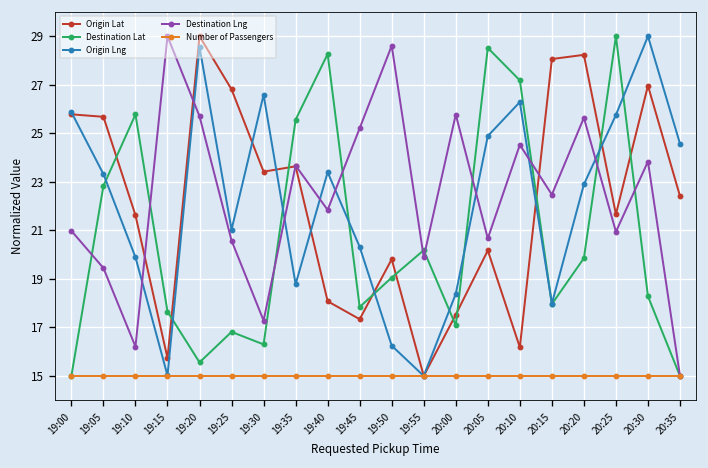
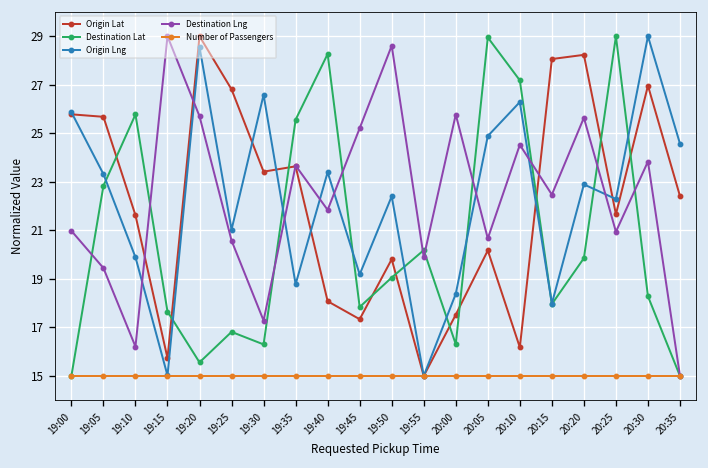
  {
    "Origin Lat": {
      "19:05": 25.7,
      "19:10": 21.6,
      "19:15": 15.7,
      "19:25": 26.8,
      "19:30": 23.4,
      "19:40": 18.1,
      "19:45": 17.3,
      "19:50": 19.8,
      "20:00": 17.5,
      "20:05": 20.2,
      "20:10": 16.2,
      "20:15": 28.1,
      "20:20": 28.2,
      "20:25": 21.7,
      "20:30": 27.0,
      "20:35": 22.4
    },
    "Destination Lat": {
      "19:05": 22.8,
      "19:10": 25.8,
      "19:15": 17.7,
      "19:20": 15.6,
      "19:25": 16.8,
      "19:30": 16.3,
      "19:35": 25.6,
      "19:40": 28.3,
      "19:45": 17.8,
      "19:50": 19.1,
      "19:55": 20.2,
-     "20:00": 17.1,
-     "20:05": 28.5,
+     "20:00": 16.3,
+     "20:05": 29.0,
      "20:10": 27.2,
      "20:20": 19.9,
      "20:25": 29.0,
      "20:30": 18.3
    },
    "Origin Lng": {
      "19:05": 23.3,
      "19:10": 19.9,
      "19:25": 21.0,
      "19:30": 26.6,
      "19:35": 18.8,
      "19:40": 23.4,
-     "19:45": 20.3,
-     "19:50": 16.2,
+     "19:45": 19.2,
+     "19:50": 22.4,
      "20:00": 18.4,
      "20:05": 24.9,
      "20:10": 26.3,
      "20:20": 22.9,
-     "20:25": 25.8,
+     "20:25": 22.3,
      "20:30": 29.0,
      "20:35": 24.6
    },
    "Destination Lng": {
      "19:00": 21.0,
      "19:05": 19.4,
      "19:10": 16.2,
      "19:20": 25.7,
      "19:25": 20.6,
      "19:30": 17.3,
      "19:40": 21.8,
      "19:45": 25.2,
      "19:50": 28.6,
      "19:55": 19.9,
      "20:00": 25.8,
      "20:05": 20.7,
      "20:10": 24.5,
      "20:15": 22.5,
      "20:20": 25.6,
      "20:25": 20.9,
      "20:30": 23.8
    },
    "Number of Passengers": {
      "19:05": 15.0,
      "19:10": 15.0,
      "19:20": 15.0,
      "19:25": 15.0,
      "19:30": 15.0,
      "19:35": 15.0,
      "19:40": 15.0,
      "19:45": 15.0,
      "19:50": 15.0,
      "20:00": 15.0,
      "20:05": 15.0,
      "20:10": 15.0,
      "20:15": 15.0,
      "20:20": 15.0,
      "20:25": 15.0,
      "20:30": 15.0
    }
  }
